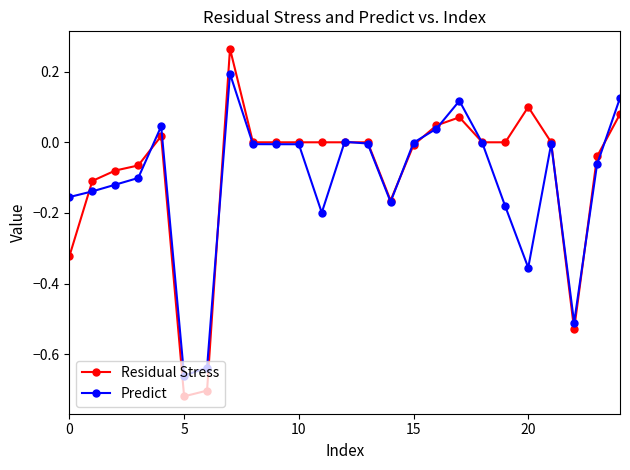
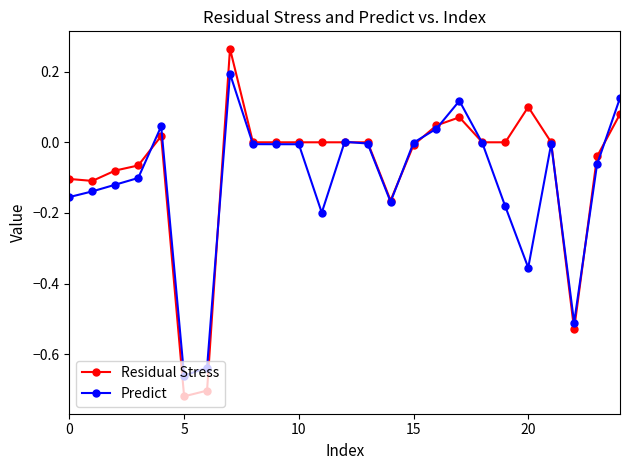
  {
    "Residual Stress": {
-     "0": -0.32,
+     "0": -0.10,
      "20": 0.10
    },
    "Predict": {
      "0": -0.16,
      "20": -0.36
    }
  }
